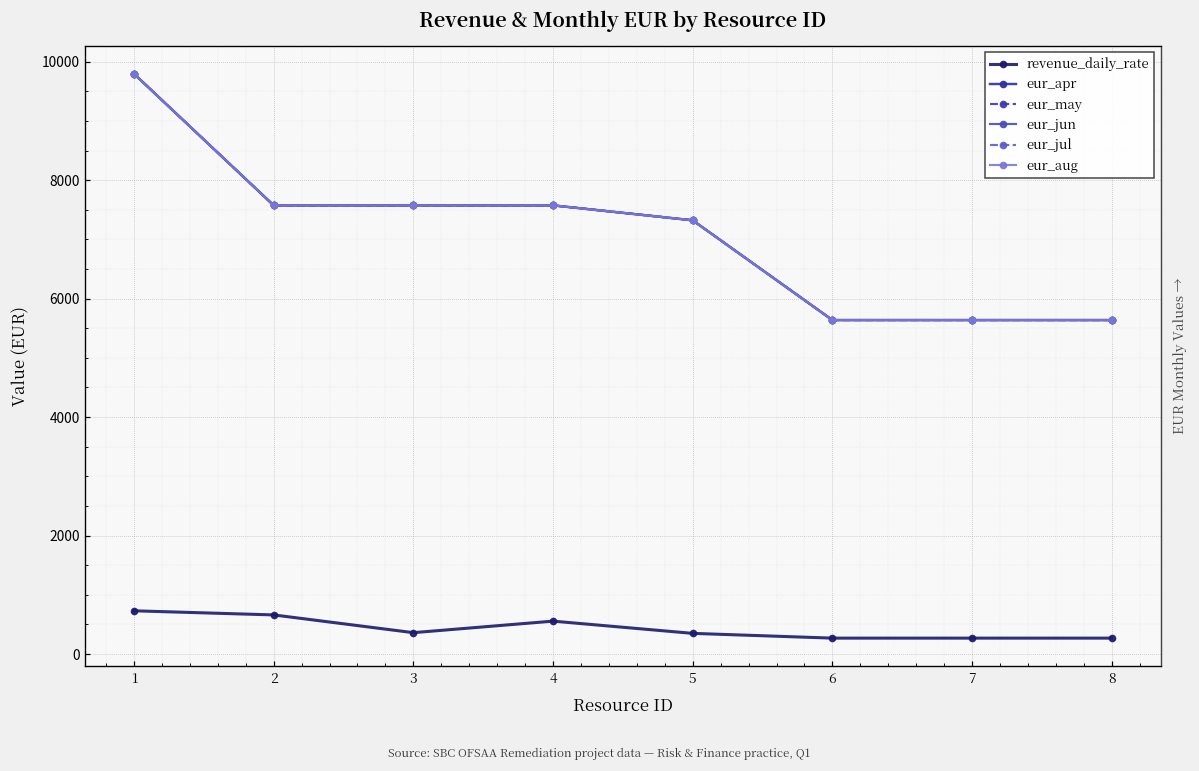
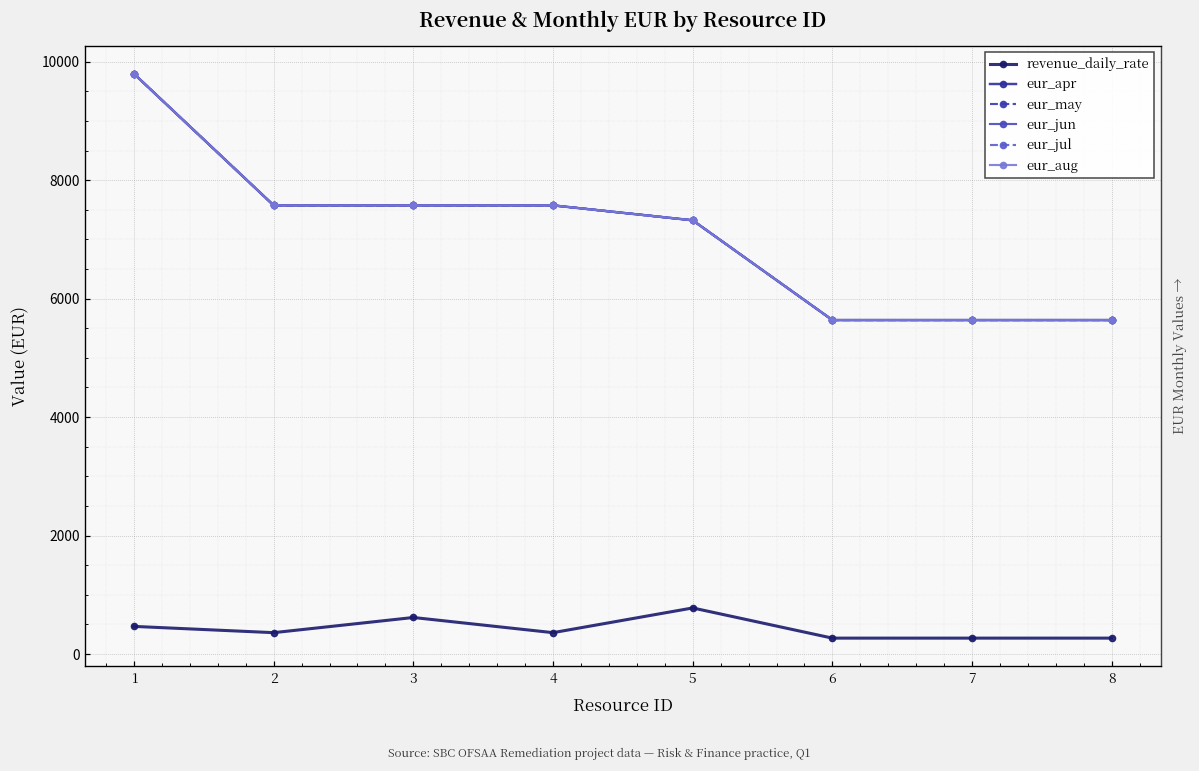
  {
    "revenue_daily_rate": {
-     "1": 700,
-     "2": 700,
-     "3": 400,
-     "4": 600,
-     "5": 300,
+     "1": 500,
+     "2": 400,
+     "3": 600,
+     "4": 400,
+     "5": 800,
      "6": 300,
      "7": 300,
      "8": 300
    },
    "eur_aug": {
      "1": 9800,
      "2": 7600,
      "3": 7600,
      "4": 7600,
      "5": 7300,
      "6": 5600,
      "7": 5600,
      "8": 5600
    }
  }
